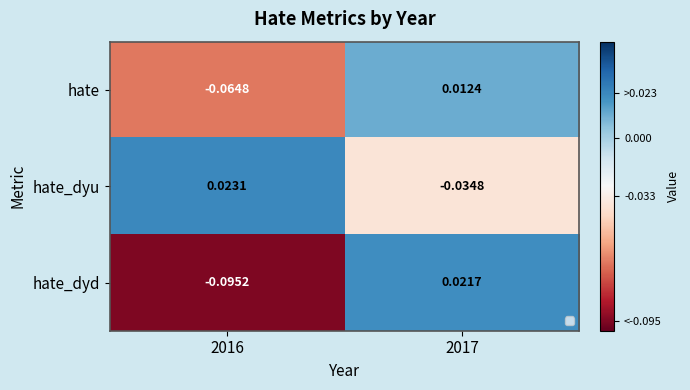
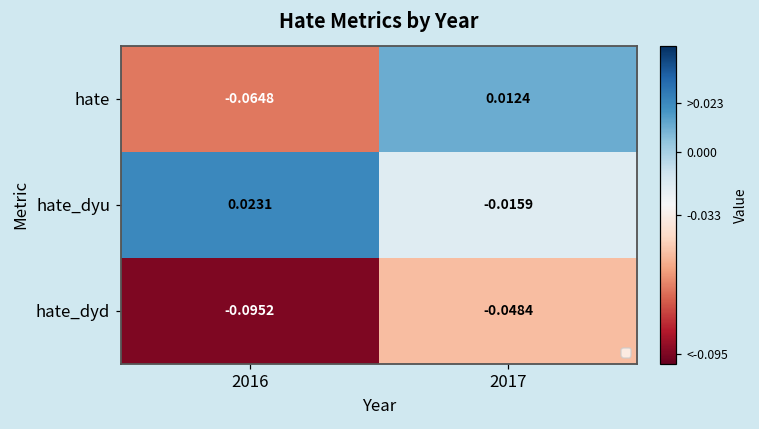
  {
    "hate": {
      "2016": -0.0648,
      "2017": 0.0124
    },
    "hate_dyu": {
      "2016": 0.0231,
-     "2017": -0.0348
+     "2017": -0.0159
    },
    "hate_dyd": {
      "2016": -0.0952,
-     "2017": 0.0217
+     "2017": -0.0484
    }
  }
